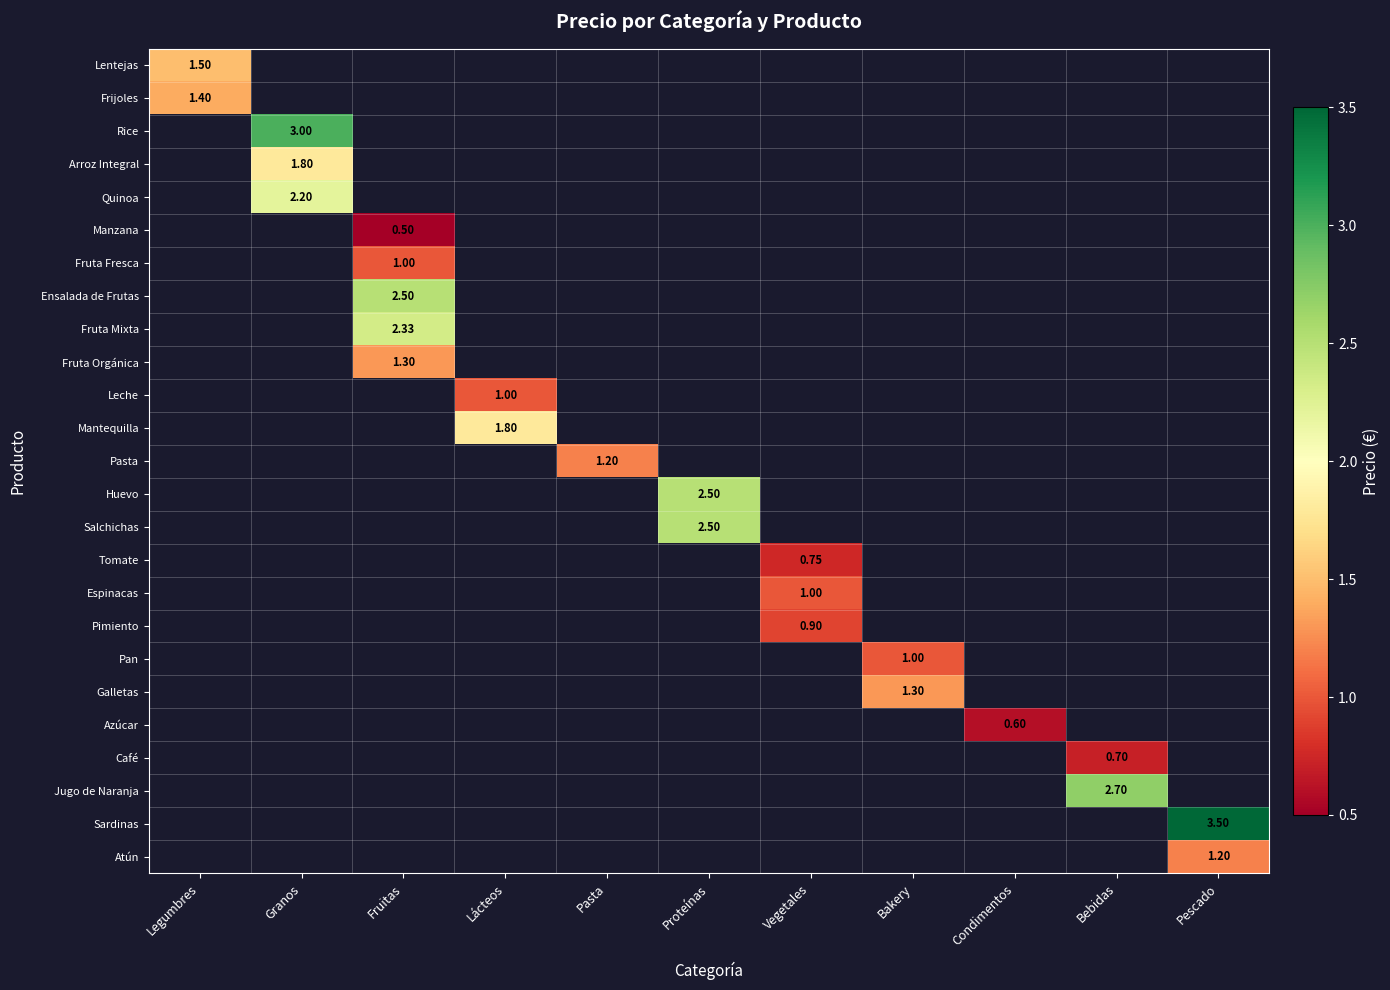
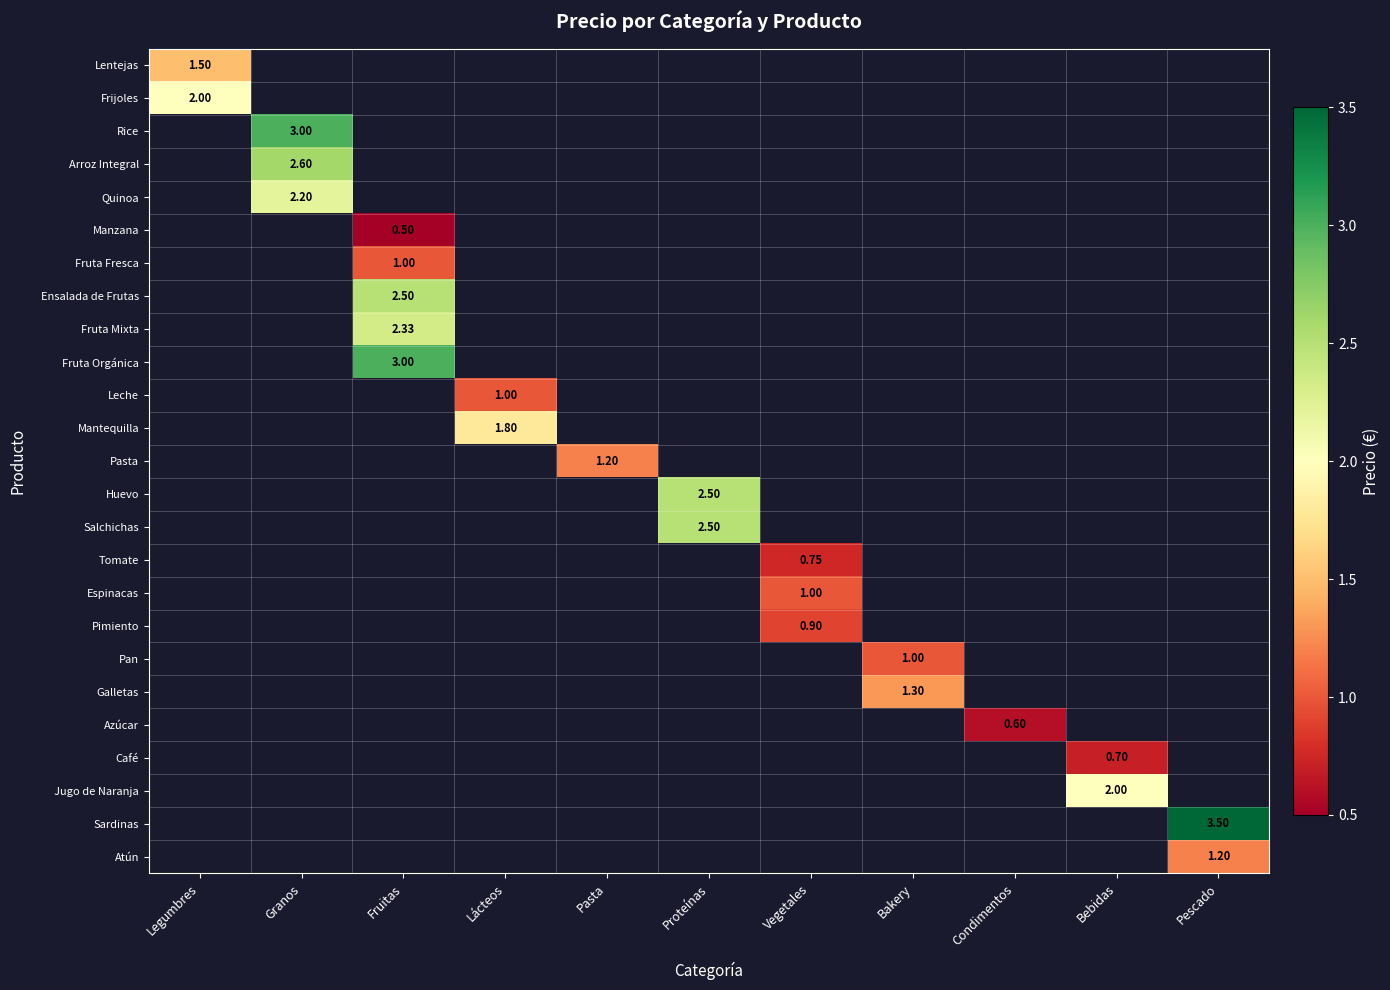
  {
    "Lentejas": {
      "Legumbres": 1.50
    },
    "Frijoles": {
-     "Legumbres": 1.40
+     "Legumbres": 2.00
    },
    "Rice": {
      "Granos": 3.00
    },
    "Arroz Integral": {
-     "Granos": 1.80
+     "Granos": 2.60
    },
    "Quinoa": {
      "Granos": 2.20
    },
    "Manzana": {
      "Fruitas": 0.50
    },
    "Fruta Fresca": {
      "Fruitas": 1.00
    },
    "Ensalada de Frutas": {
      "Fruitas": 2.50
    },
    "Fruta Mixta": {
      "Fruitas": 2.33
    },
    "Fruta Orgánica": {
-     "Fruitas": 1.30
+     "Fruitas": 3.00
    },
    "Leche": {
      "Lácteos": 1.00
    },
    "Mantequilla": {
      "Lácteos": 1.80
    },
    "Pasta": {
      "Pasta": 1.20
    },
    "Huevo": {
      "Proteínas": 2.50
    },
    "Salchichas": {
      "Proteínas": 2.50
    },
    "Tomate": {
      "Vegetales": 0.75
    },
    "Espinacas": {
      "Vegetales": 1.00
    },
    "Pimiento": {
      "Vegetales": 0.90
    },
    "Pan": {
      "Bakery": 1.00
    },
    "Galletas": {
      "Bakery": 1.30
    },
    "Azúcar": {
      "Condimentos": 0.60
    },
    "Café": {
      "Bebidas": 0.70
    },
    "Jugo de Naranja": {
-     "Bebidas": 2.70
+     "Bebidas": 2.00
    },
    "Sardinas": {
      "Pescado": 3.50
    },
    "Atún": {
      "Pescado": 1.20
    }
  }
